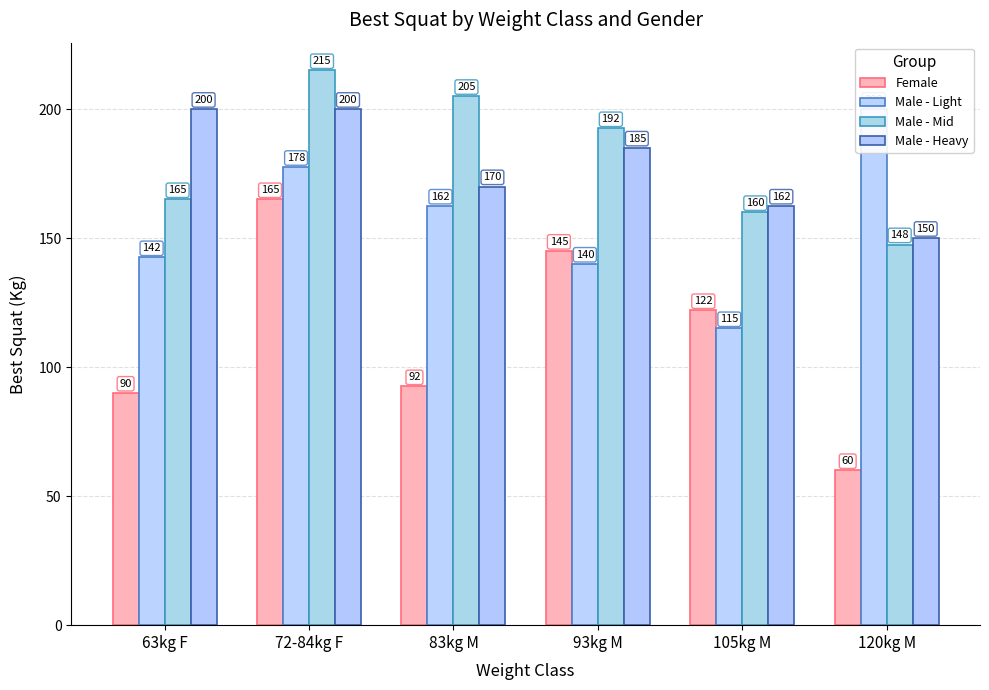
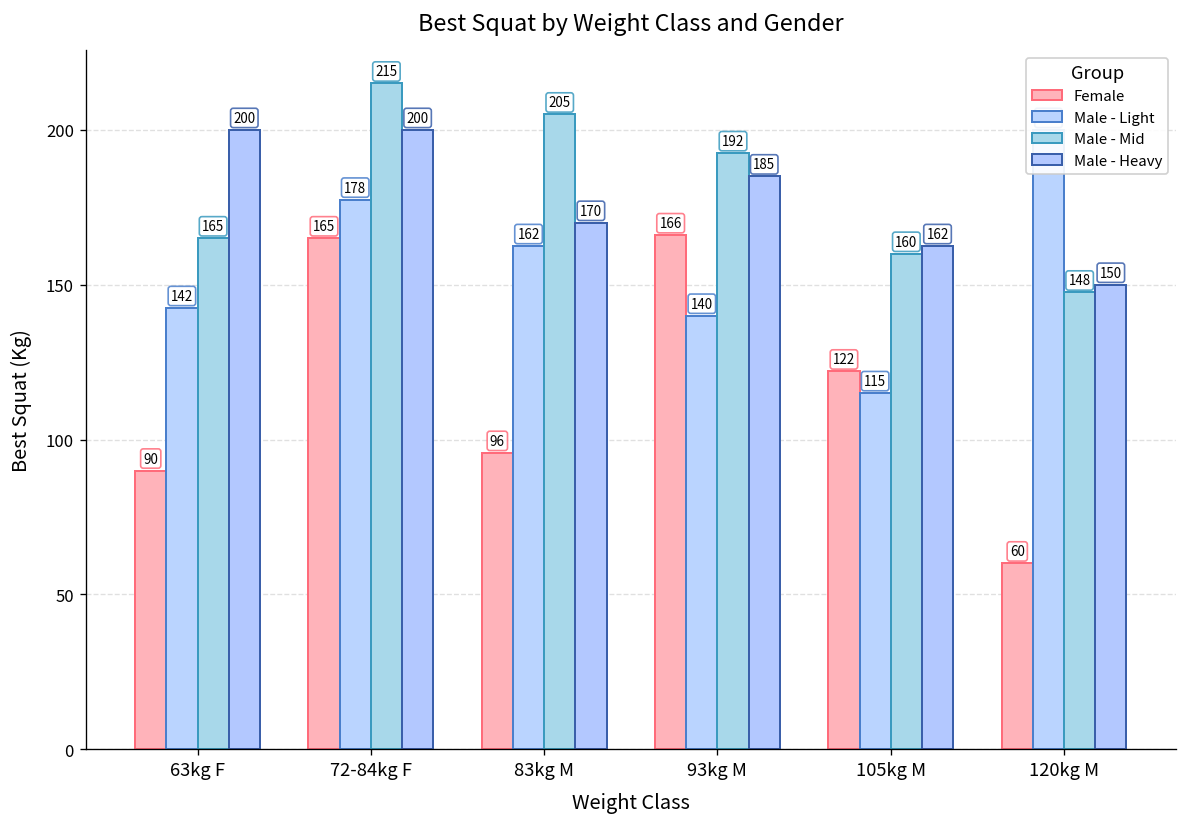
  {
    "Female": {
-     "83kg M": 92,
-     "93kg M": 145
+     "83kg M": 96,
+     "93kg M": 166
    }
  }
